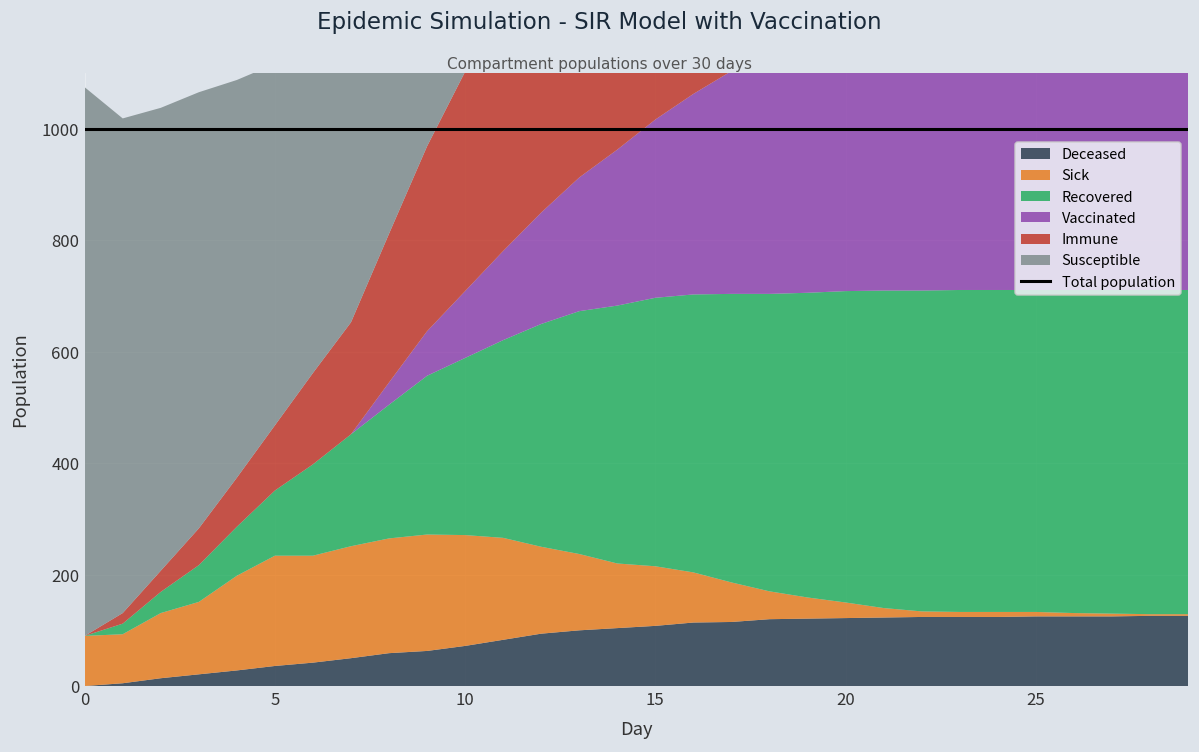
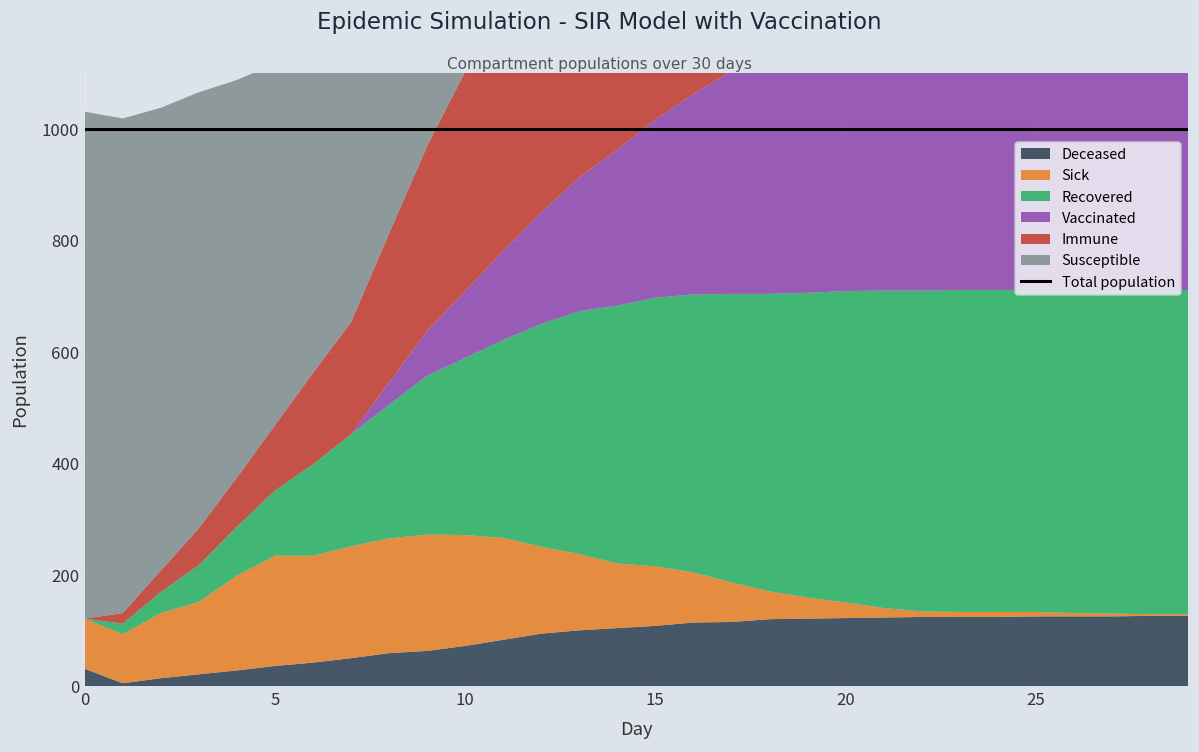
  {
    "Deceased": {
-     "0": 0,
+     "0": 30,
      "5": 40,
      "10": 70,
      "15": 110,
      "20": 120,
      "25": 130
    },
    "Total population": {
      "0": 1000,
      "5": 1000,
      "10": 1000,
      "15": 1000,
      "20": 1000,
      "25": 1000
    },
    "Sick": {
      "5": 200,
      "10": 200,
      "15": 110,
      "20": 30,
      "25": 10
    },
    "Recovered": {
      "10": 320,
      "15": 480,
      "20": 560
    },
    "Vaccinated": {
      "10": 120,
      "15": 320
    },
    "Immune": {
      "5": 120,
      "10": 390
    },
    "Susceptible": {
-     "0": 990
+     "0": 910
    }
  }
